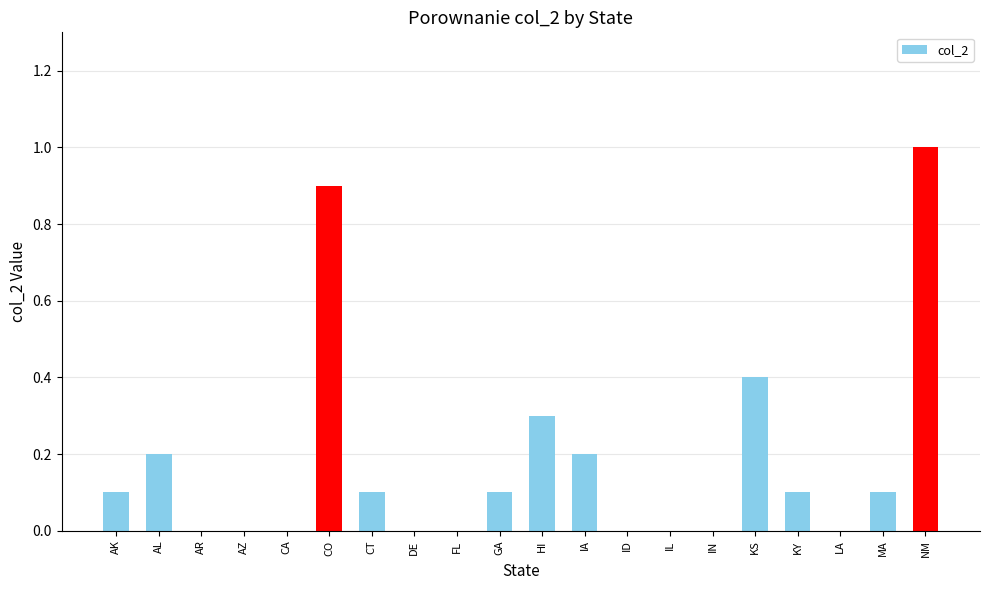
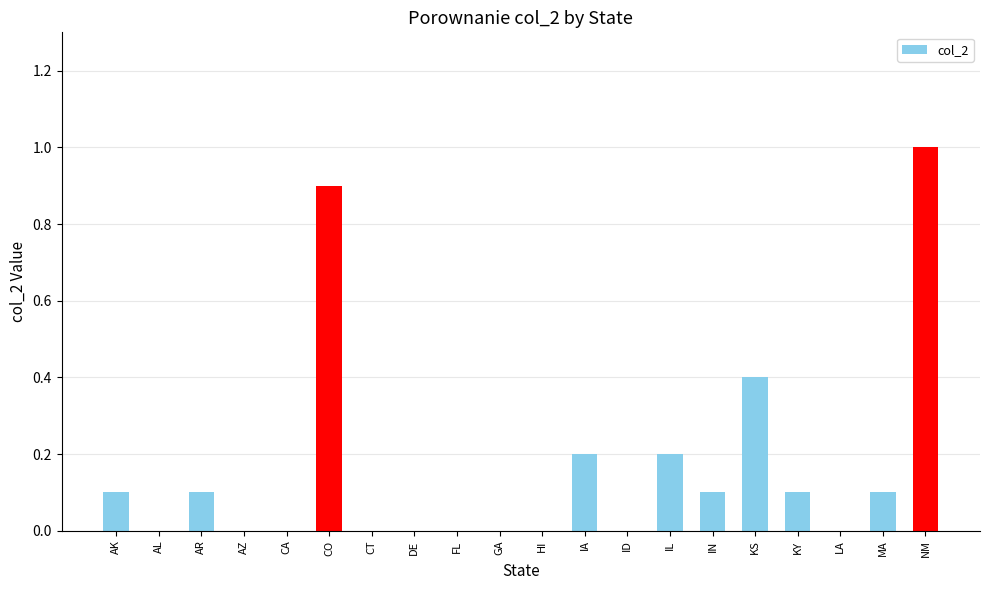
  {
    "AK": 0.1,
-   "AL": 0.2,
-   "AR": 0.0,
+   "AL": 0.0,
+   "AR": 0.1,
    "AZ": 0.0,
    "CA": 0.0,
    "CO": 0.9,
-   "CT": 0.1,
+   "CT": 0.0,
    "DE": 0.0,
    "FL": 0.0,
-   "GA": 0.1,
-   "HI": 0.3,
+   "GA": 0.0,
+   "HI": 0.0,
    "IA": 0.2,
    "ID": 0.0,
-   "IL": 0.0,
-   "IN": 0.0,
+   "IL": 0.2,
+   "IN": 0.1,
    "KS": 0.4,
    "KY": 0.1,
    "LA": 0.0,
    "MA": 0.1,
    "NM": 1.0
  }
